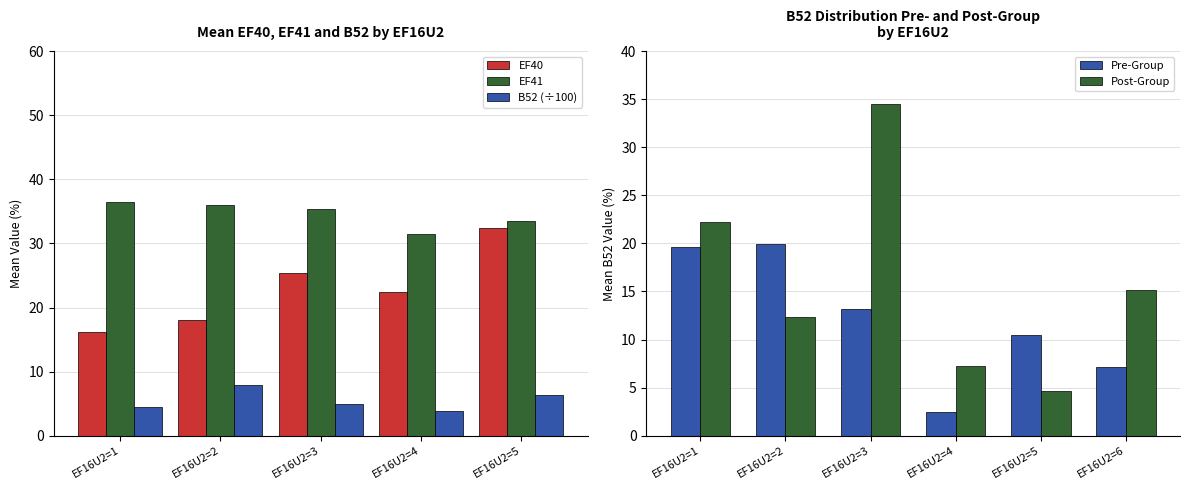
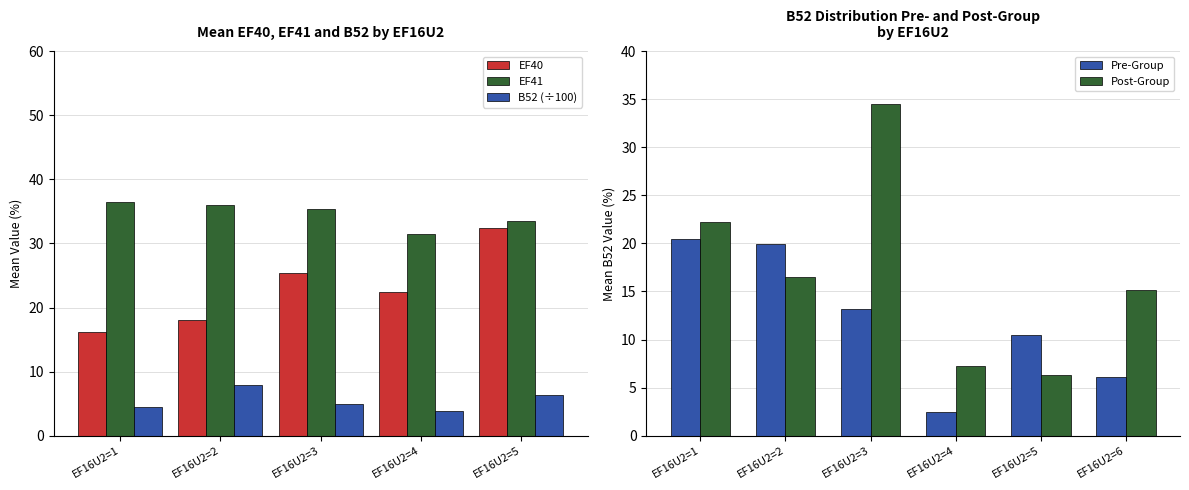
  {
    "Mean EF40, EF41 and B52 by EF16U2": {
      "EF40": {
        "EF16U2=1": 16,
        "EF16U2=2": 18,
        "EF16U2=3": 25,
        "EF16U2=4": 22,
        "EF16U2=5": 32
      },
      "EF41": {
        "EF16U2=1": 37,
        "EF16U2=2": 36,
        "EF16U2=3": 35,
        "EF16U2=4": 31,
        "EF16U2=5": 34
      },
      "B52 (÷100)": {
        "EF16U2=1": 5,
        "EF16U2=2": 8,
        "EF16U2=3": 5,
        "EF16U2=4": 4,
        "EF16U2=5": 6
      }
    },
    "B52 Distribution Pre- and Post-Group by EF16U2": {
      "Pre-Group": {
-       "EF16U2=1": 20,
+       "EF16U2=1": 21,
        "EF16U2=2": 20,
        "EF16U2=3": 13,
        "EF16U2=4": 3,
        "EF16U2=5": 11,
-       "EF16U2=6": 7
+       "EF16U2=6": 6
      },
      "Post-Group": {
        "EF16U2=1": 22,
-       "EF16U2=2": 12,
+       "EF16U2=2": 17,
        "EF16U2=3": 35,
        "EF16U2=4": 7,
-       "EF16U2=5": 5,
+       "EF16U2=5": 6,
        "EF16U2=6": 15
      }
    }
  }
